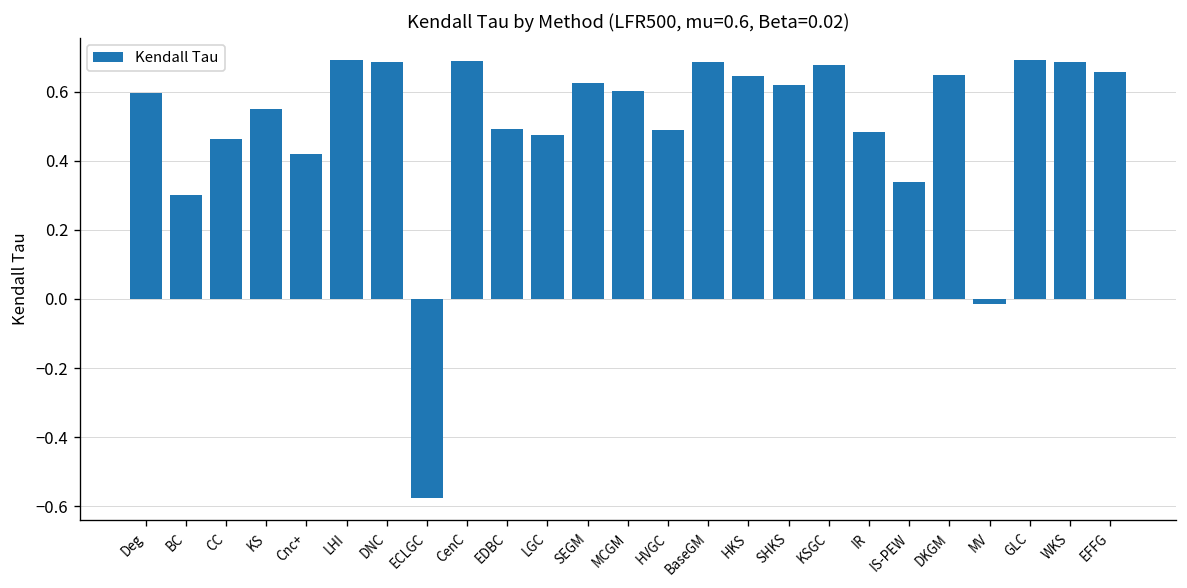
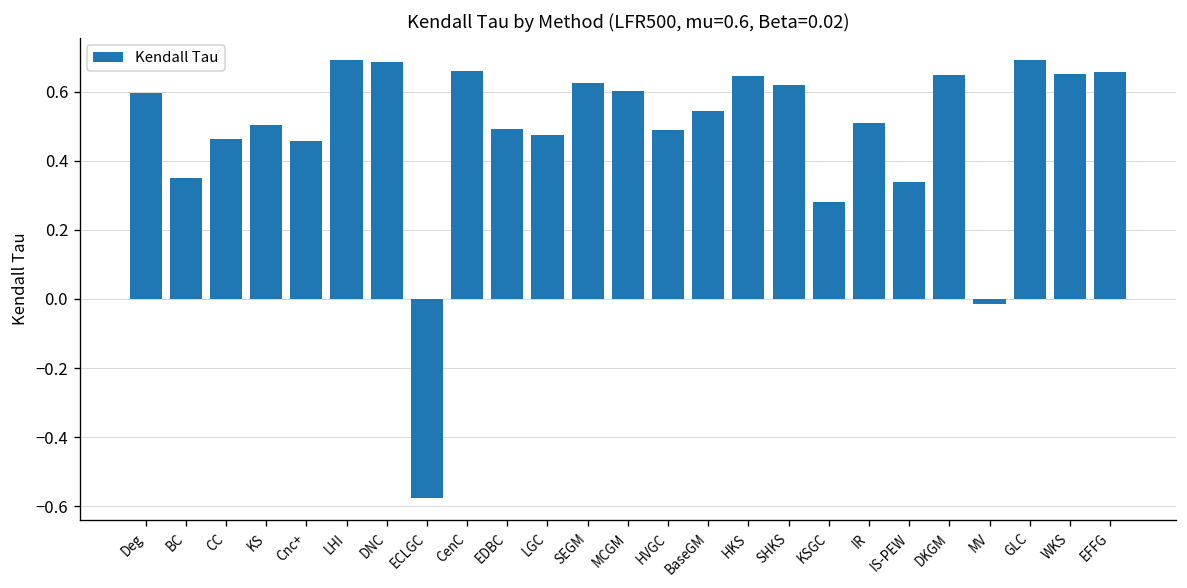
  {
    "Deg": 0.59,
-   "BC": 0.30,
+   "BC": 0.35,
    "CC": 0.46,
-   "KS": 0.55,
-   "Cnc+": 0.42,
+   "KS": 0.50,
+   "Cnc+": 0.46,
    "LHI": 0.69,
    "DNC": 0.69,
    "ECLGC": -0.58,
-   "CenC": 0.69,
+   "CenC": 0.66,
    "EDBC": 0.49,
    "LGC": 0.47,
    "SEGM": 0.63,
    "MCGM": 0.60,
    "HVGC": 0.49,
-   "BaseGM": 0.69,
+   "BaseGM": 0.54,
    "HKS": 0.64,
    "SHKS": 0.62,
-   "KSGC": 0.68,
-   "IR": 0.48,
+   "KSGC": 0.28,
+   "IR": 0.51,
    "IS-PEW": 0.34,
    "DKGM": 0.65,
    "MV": -0.01,
    "GLC": 0.69,
-   "WKS": 0.68,
+   "WKS": 0.65,
    "EFFG": 0.66
  }
